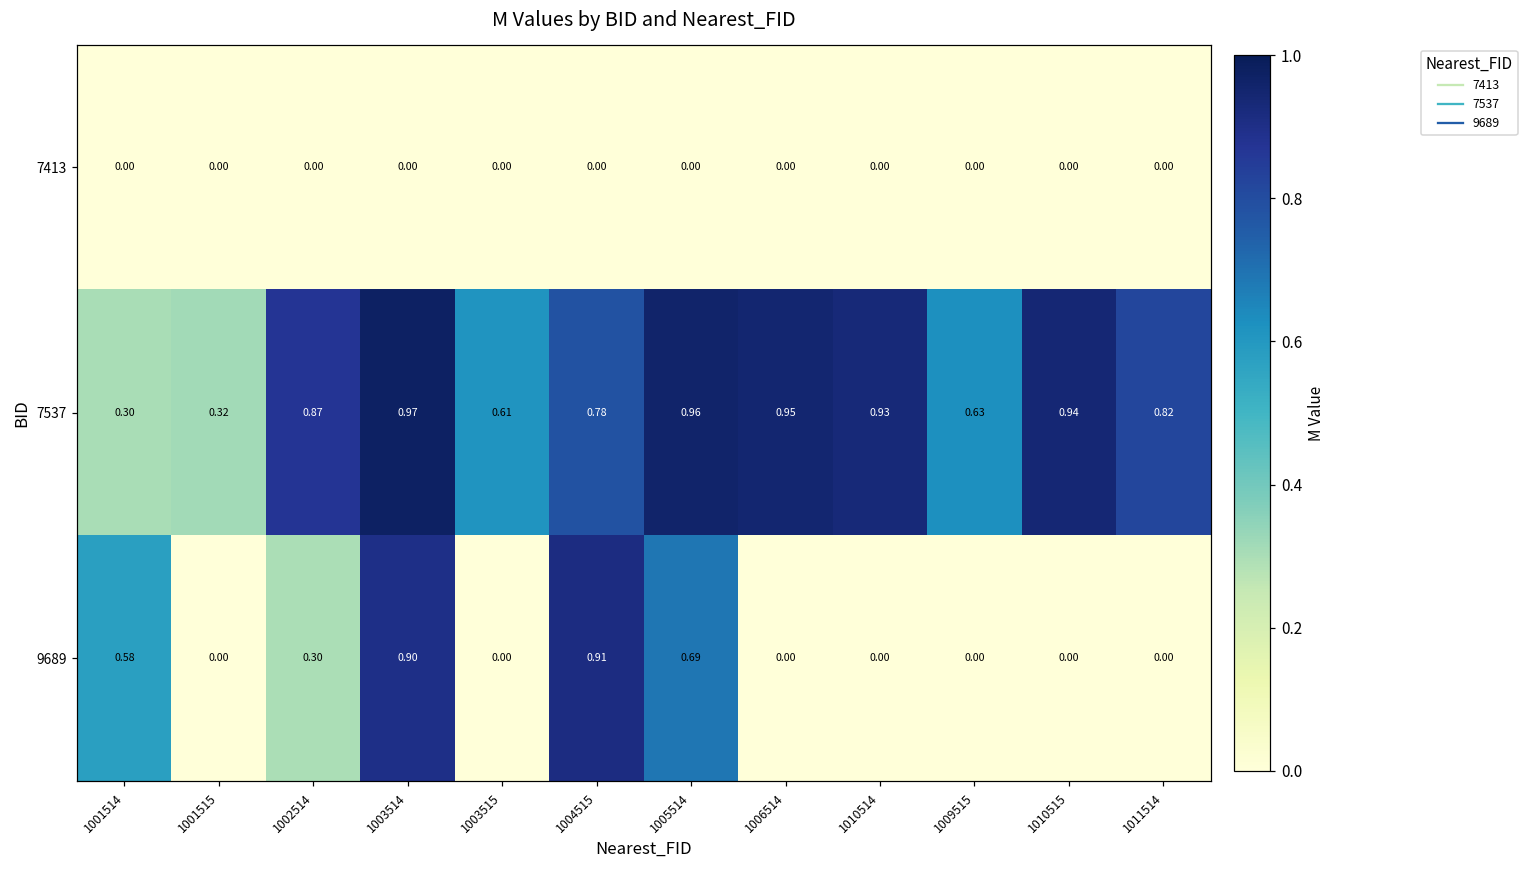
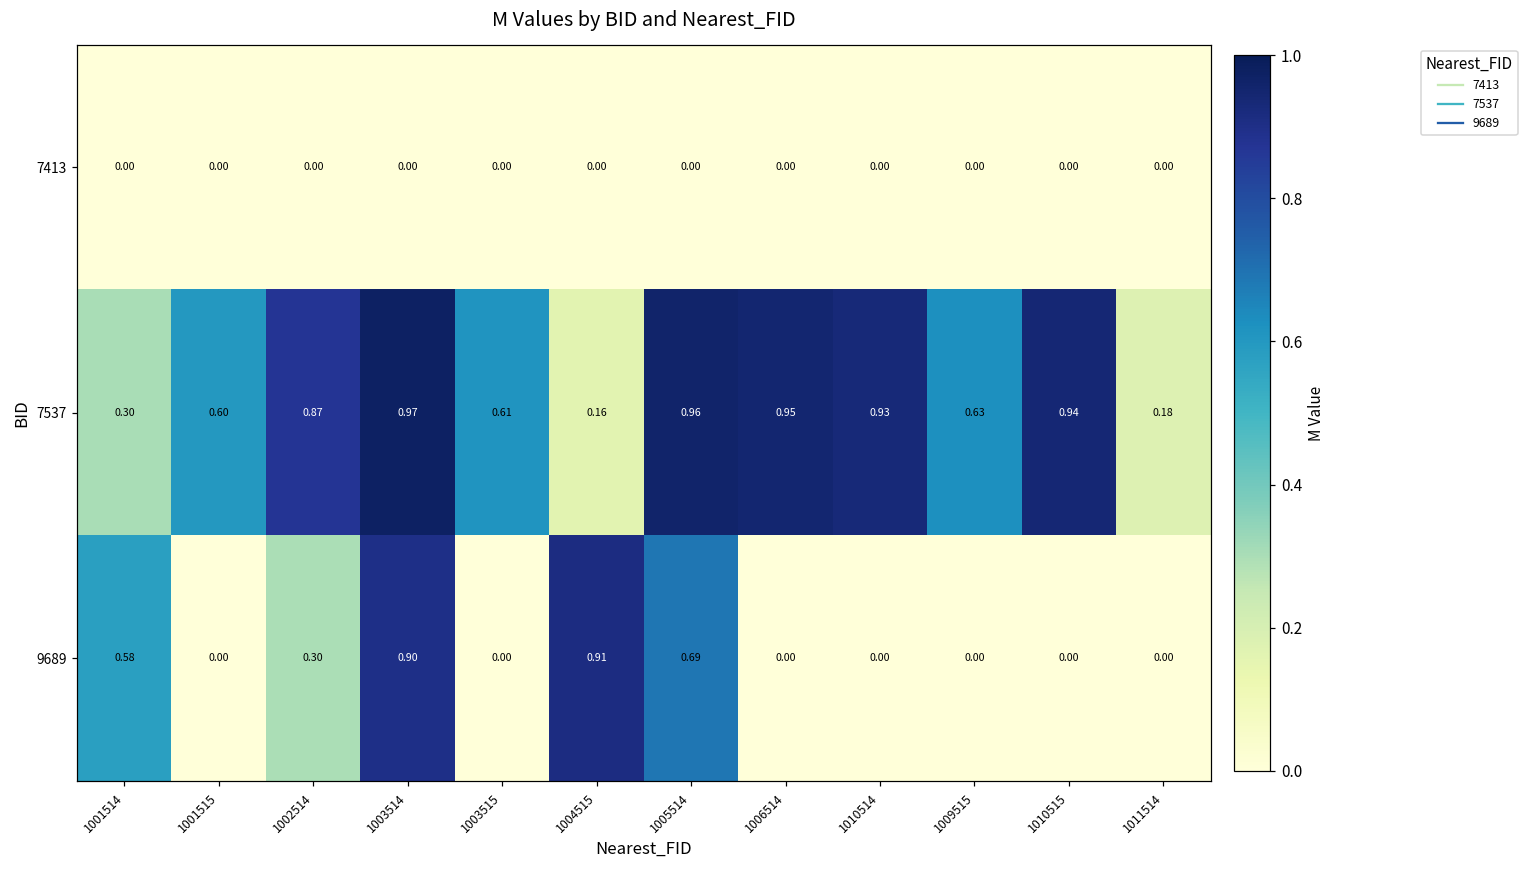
  {
    "7413": {
      "1001514": 0.00,
      "1001515": 0.00,
      "1002514": 0.00,
      "1003514": 0.00,
      "1003515": 0.00,
      "1004515": 0.00,
      "1005514": 0.00,
      "1006514": 0.00,
      "1010514": 0.00,
      "1009515": 0.00,
      "1010515": 0.00,
      "1011514": 0.00
    },
    "7537": {
      "1001514": 0.30,
-     "1001515": 0.32,
+     "1001515": 0.60,
      "1002514": 0.87,
      "1003514": 0.97,
      "1003515": 0.61,
-     "1004515": 0.78,
+     "1004515": 0.16,
      "1005514": 0.96,
      "1006514": 0.95,
      "1010514": 0.93,
      "1009515": 0.63,
      "1010515": 0.94,
-     "1011514": 0.82
+     "1011514": 0.18
    },
    "9689": {
      "1001514": 0.58,
      "1001515": 0.00,
      "1002514": 0.30,
      "1003514": 0.90,
      "1003515": 0.00,
      "1004515": 0.91,
      "1005514": 0.69,
      "1006514": 0.00,
      "1010514": 0.00,
      "1009515": 0.00,
      "1010515": 0.00,
      "1011514": 0.00
    }
  }
